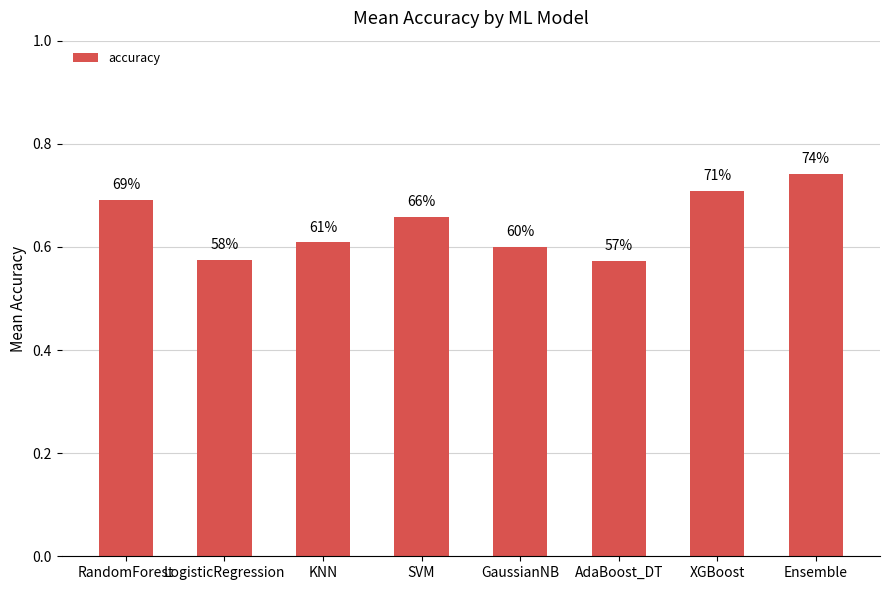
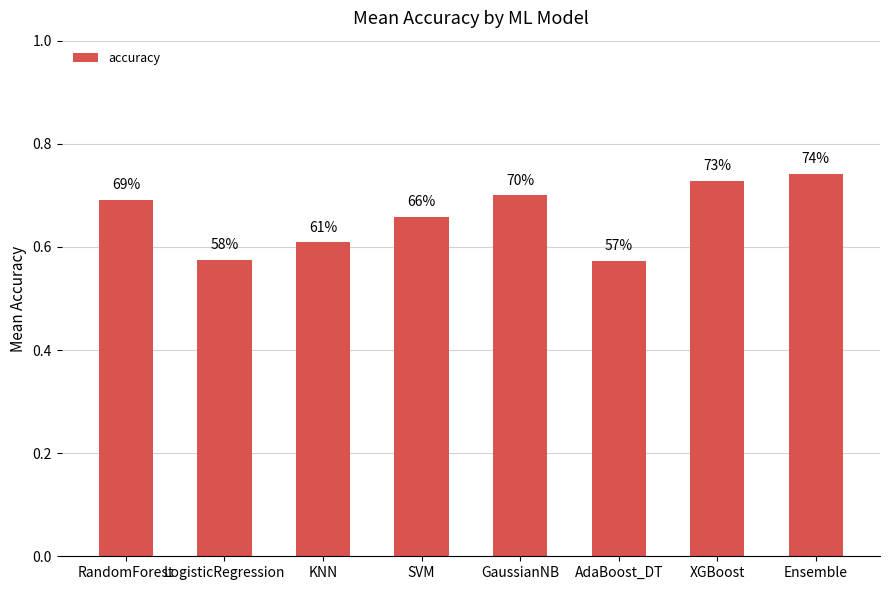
  {
    "RandomForest": "69%",
    "LogisticRegression": "58%",
    "KNN": "61%",
    "SVM": "66%",
-   "GaussianNB": "60%",
+   "GaussianNB": "70%",
    "AdaBoost_DT": "57%",
-   "XGBoost": "71%",
+   "XGBoost": "73%",
    "Ensemble": "74%"
  }
